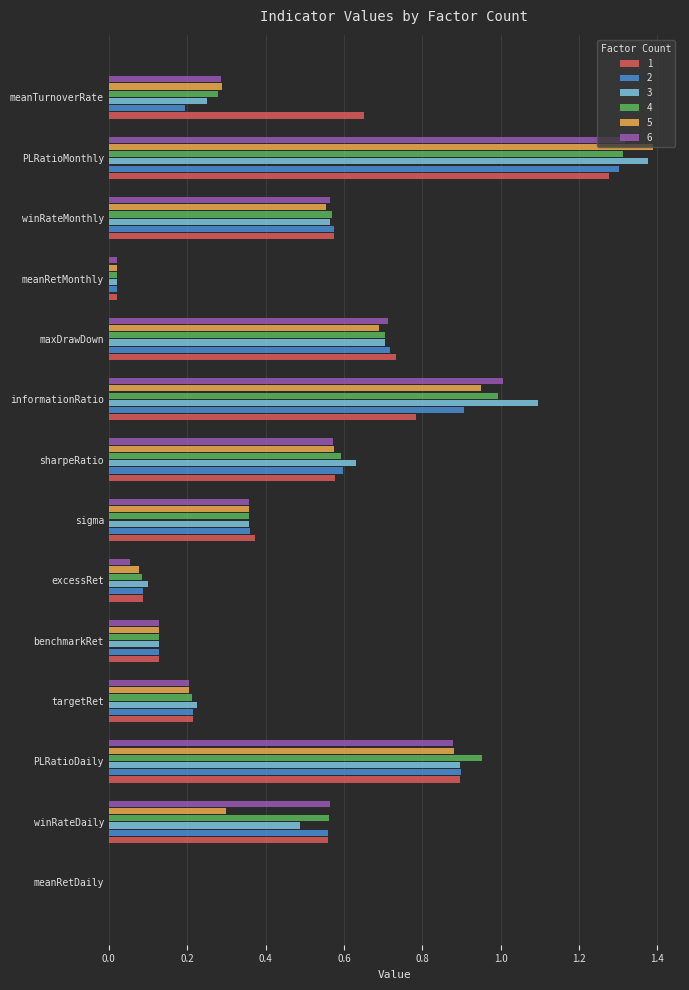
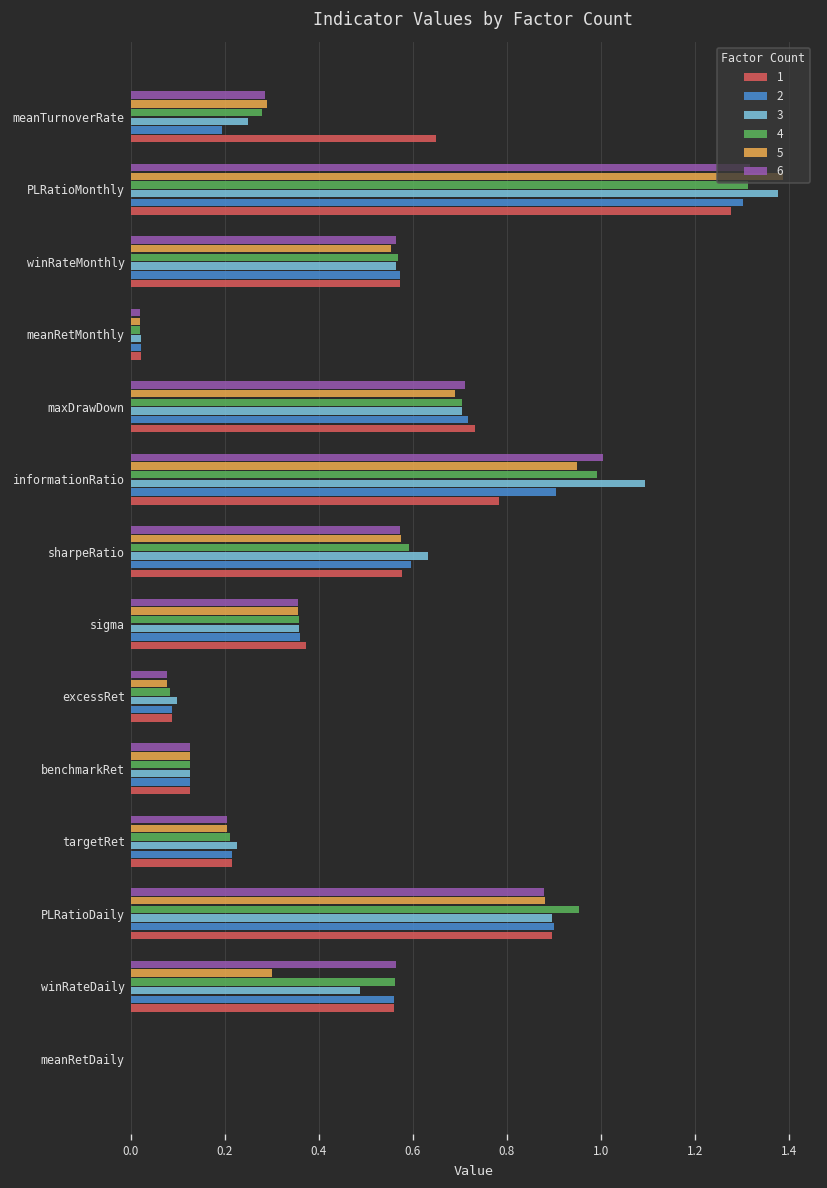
  {
    "1": {
      "meanTurnoverRate": 0.65,
      "PLRatioMonthly": 1.28,
      "winRateMonthly": 0.57,
      "meanRetMonthly": 0.02,
      "maxDrawDown": 0.73,
      "informationRatio": 0.78,
      "sharpeRatio": 0.58,
      "sigma": 0.37,
      "excessRet": 0.09,
      "benchmarkRet": 0.13,
      "targetRet": 0.21,
      "PLRatioDaily": 0.90,
      "winRateDaily": 0.56
    },
    "2": {
      "meanTurnoverRate": 0.19,
      "PLRatioMonthly": 1.30,
      "winRateMonthly": 0.57,
      "meanRetMonthly": 0.02,
      "maxDrawDown": 0.72,
      "informationRatio": 0.91,
      "sharpeRatio": 0.60,
      "sigma": 0.36,
      "excessRet": 0.09,
      "benchmarkRet": 0.13,
      "targetRet": 0.22,
      "PLRatioDaily": 0.90,
      "winRateDaily": 0.56
    },
    "3": {
      "meanTurnoverRate": 0.25,
      "PLRatioMonthly": 1.38,
      "winRateMonthly": 0.56,
      "meanRetMonthly": 0.02,
      "maxDrawDown": 0.71,
      "informationRatio": 1.09,
      "sharpeRatio": 0.63,
      "sigma": 0.36,
      "excessRet": 0.10,
      "benchmarkRet": 0.13,
      "targetRet": 0.23,
      "PLRatioDaily": 0.90,
      "winRateDaily": 0.49
    },
    "4": {
      "meanTurnoverRate": 0.28,
      "PLRatioMonthly": 1.31,
      "winRateMonthly": 0.57,
      "meanRetMonthly": 0.02,
      "maxDrawDown": 0.70,
      "informationRatio": 0.99,
      "sharpeRatio": 0.59,
      "sigma": 0.36,
      "excessRet": 0.08,
      "benchmarkRet": 0.13,
      "targetRet": 0.21,
      "PLRatioDaily": 0.95,
      "winRateDaily": 0.56
    },
    "5": {
      "meanTurnoverRate": 0.29,
      "PLRatioMonthly": 1.39,
      "winRateMonthly": 0.55,
      "meanRetMonthly": 0.02,
      "maxDrawDown": 0.69,
      "informationRatio": 0.95,
      "sharpeRatio": 0.58,
      "sigma": 0.36,
      "excessRet": 0.08,
      "benchmarkRet": 0.13,
      "targetRet": 0.21,
      "PLRatioDaily": 0.88,
      "winRateDaily": 0.30
    },
    "6": {
      "meanTurnoverRate": 0.29,
      "winRateMonthly": 0.56,
      "meanRetMonthly": 0.02,
      "maxDrawDown": 0.71,
      "informationRatio": 1.00,
      "sharpeRatio": 0.57,
      "sigma": 0.36,
-     "excessRet": 0.05,
+     "excessRet": 0.08,
      "benchmarkRet": 0.13,
      "targetRet": 0.20,
      "PLRatioDaily": 0.88,
      "winRateDaily": 0.56
    }
  }
